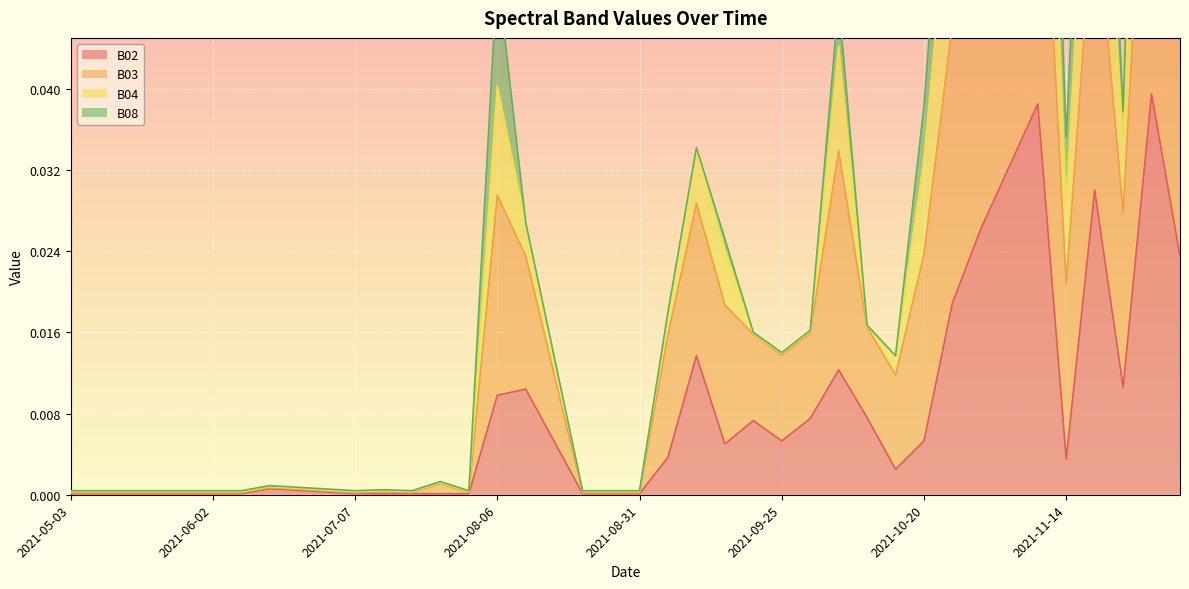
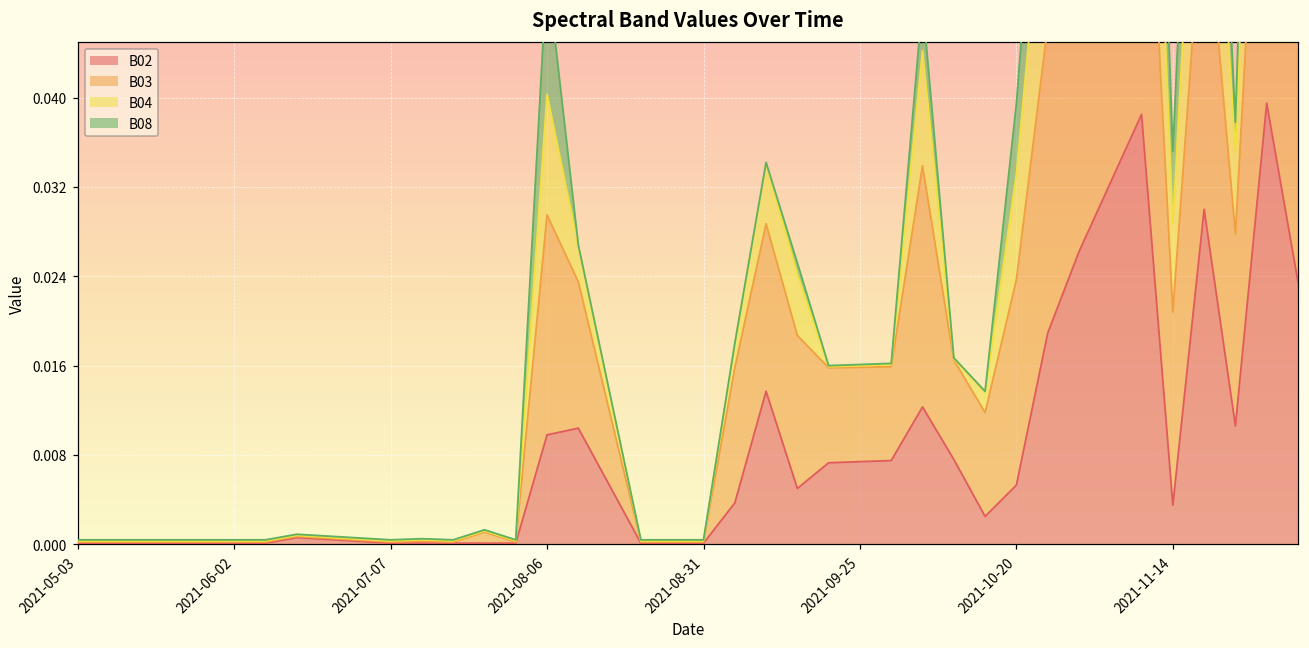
  {
    "B02": {
      "2021-08-06": 0.0098,
-     "2021-09-25": 0.0053,
+     "2021-09-25": 0.0074,
      "2021-10-20": 0.0053,
      "2021-11-14": 0.0035
    },
    "B08": {
-     "2021-10-20": 0.0051,
+     "2021-10-20": 0.0063,
      "2021-11-14": 0.0065
    }
  }
